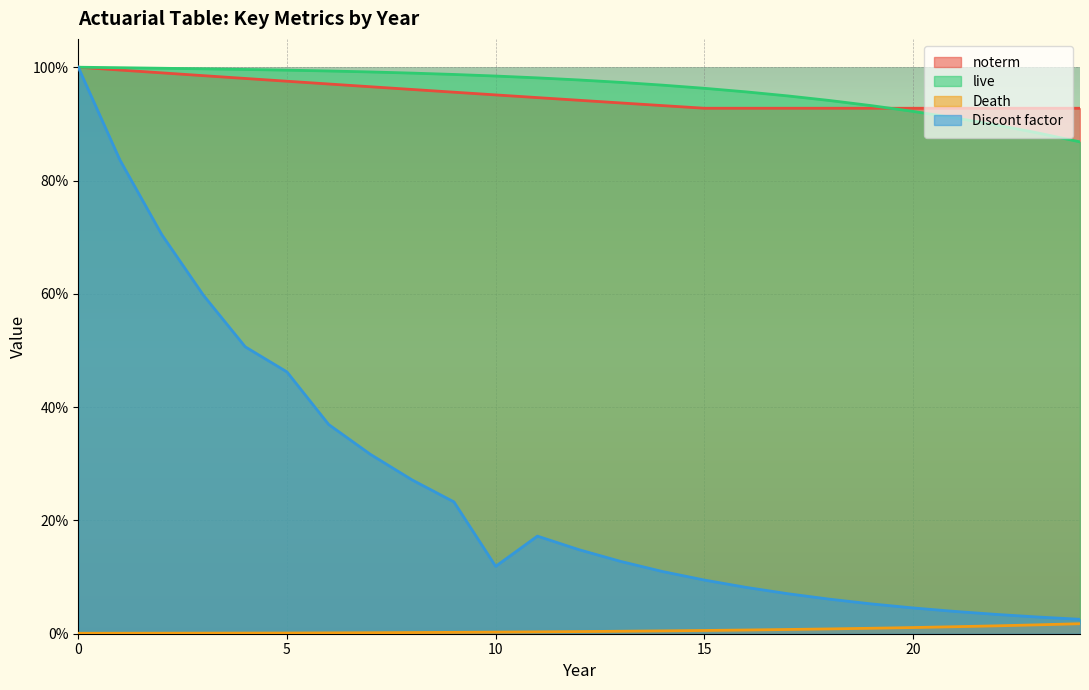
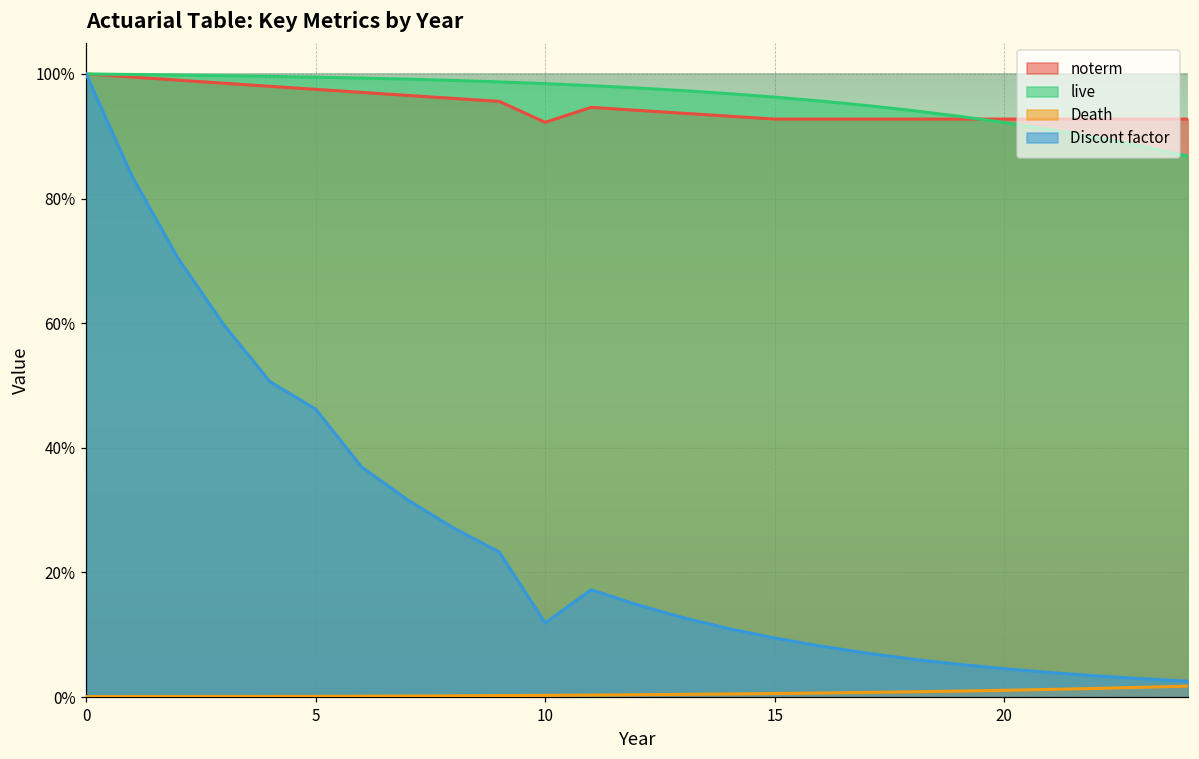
  {
    "noterm": {
      "5": "98%",
-     "10": "95%",
+     "10": "92%",
      "15": "93%",
      "20": "93%"
    },
    "live": {
      "5": "99%",
      "10": "98%",
      "15": "96%",
      "20": "92%"
    },
    "Death": {
      "0": "0%",
      "5": "0%",
      "10": "0%",
      "15": "1%",
      "20": "1%"
    },
    "Discont factor": {
      "5": "46%",
      "10": "12%",
      "15": "9%",
      "20": "5%"
    }
  }
